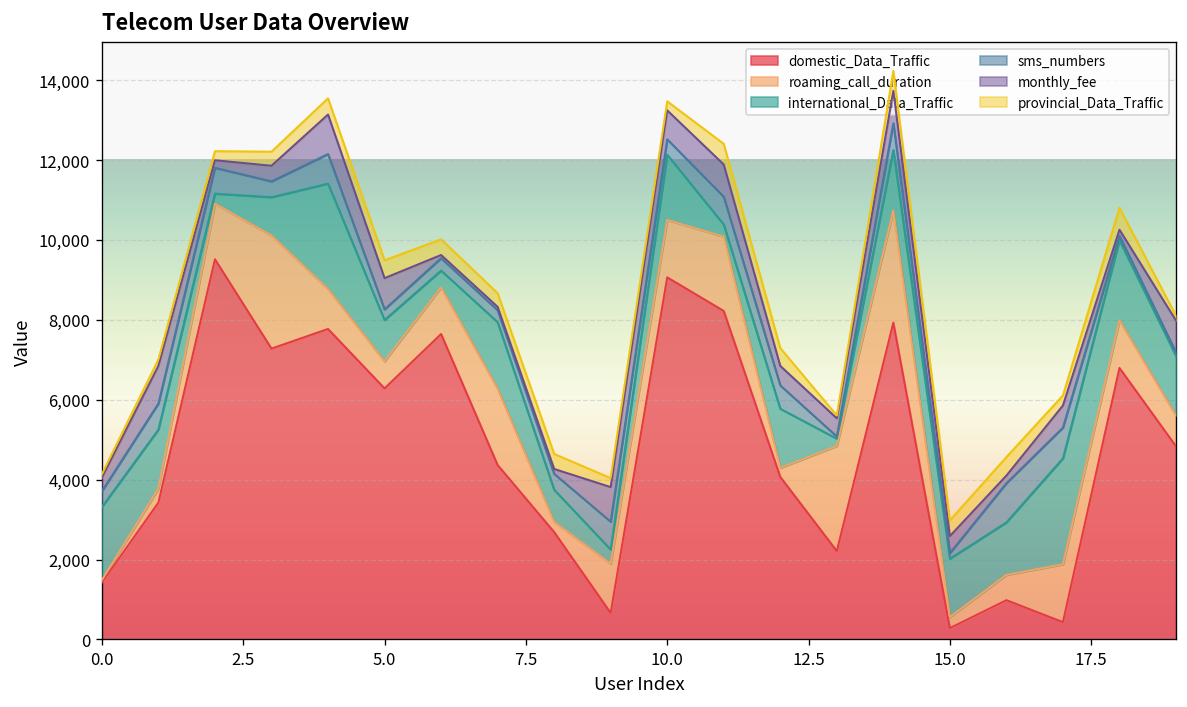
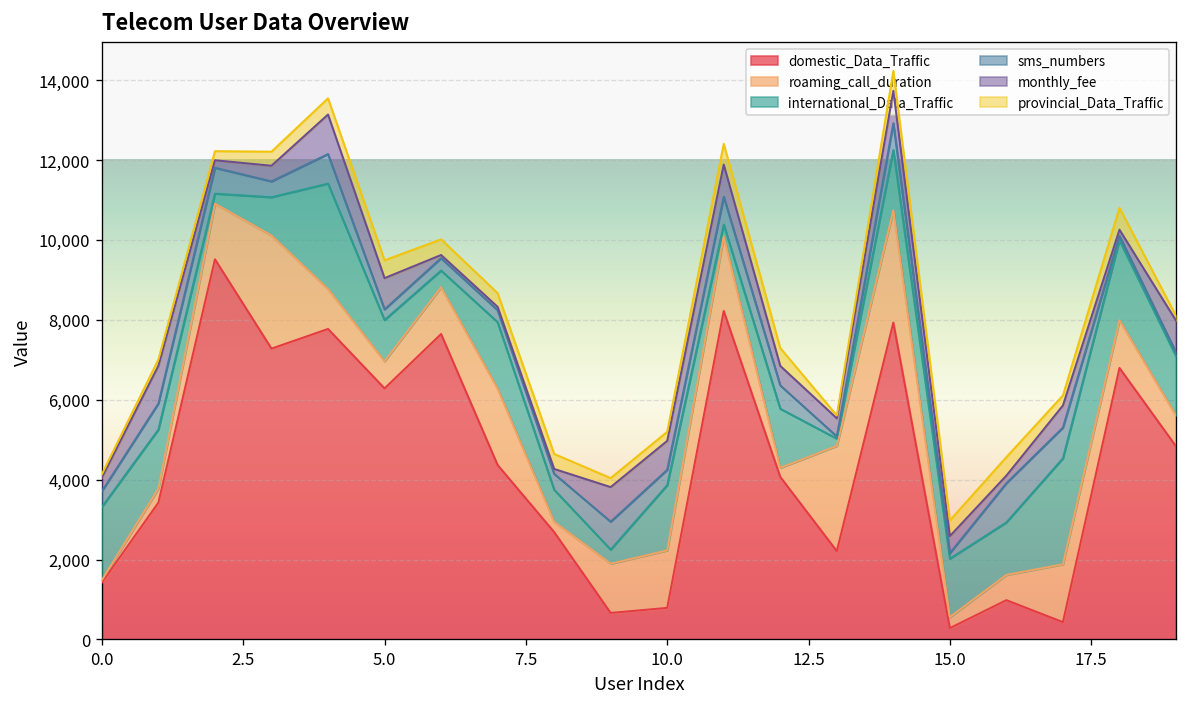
  {
    "domestic_Data_Traffic": {
      "5.0": "6,300",
-     "10.0": "9,100",
+     "10.0": "800",
      "15.0": "300"
    }
  }
